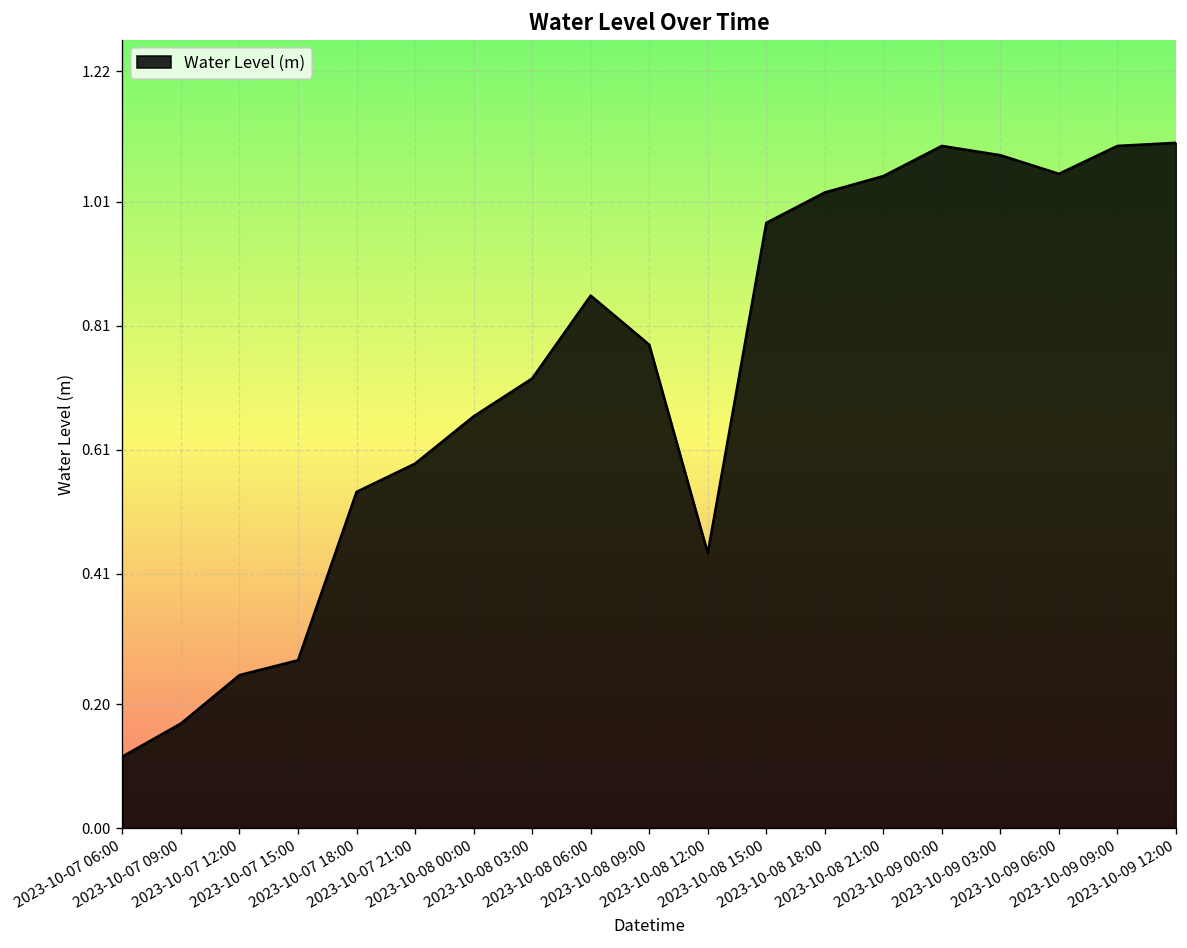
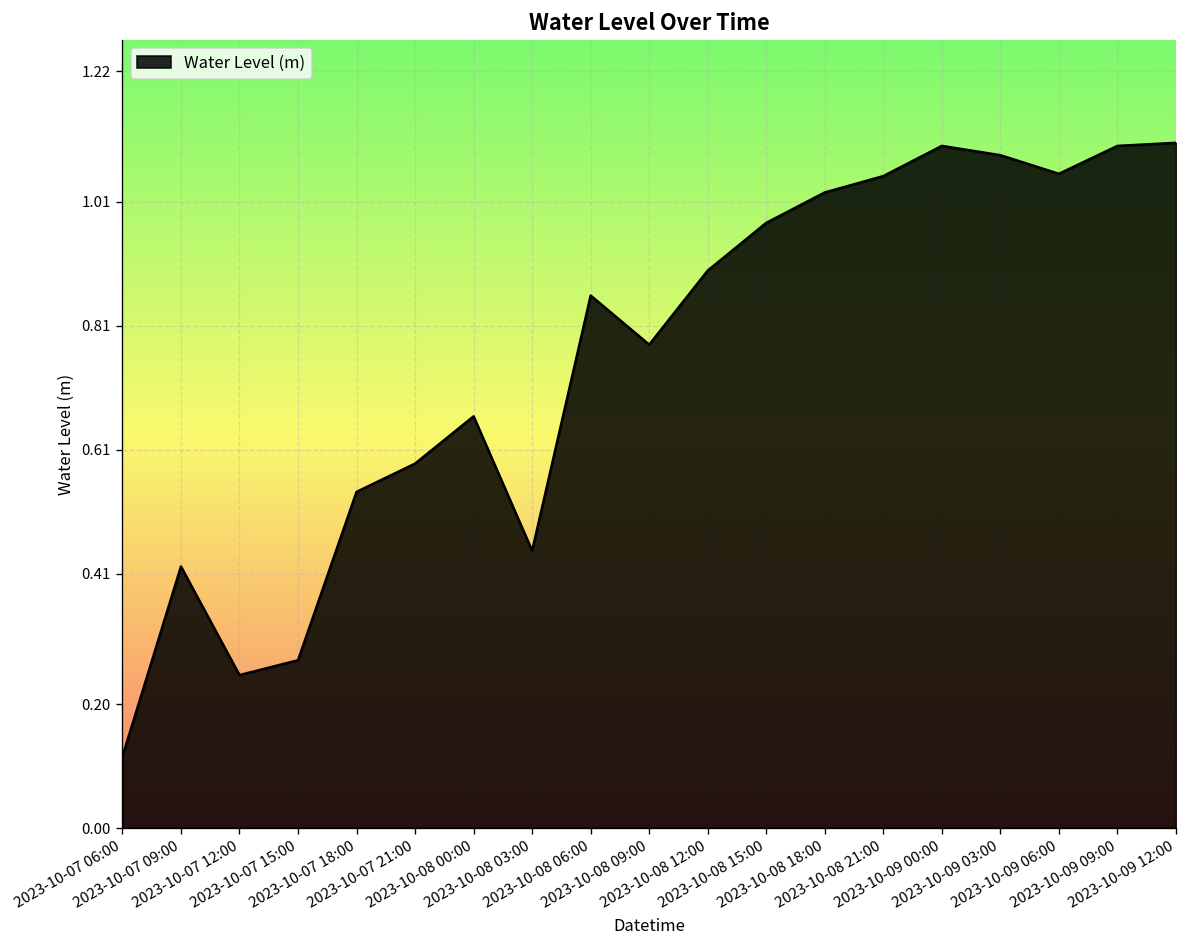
  {
    "2023-10-07 06:00": 0.12,
-   "2023-10-07 09:00": 0.17,
+   "2023-10-07 09:00": 0.42,
    "2023-10-07 12:00": 0.25,
    "2023-10-07 15:00": 0.27,
    "2023-10-07 18:00": 0.54,
    "2023-10-07 21:00": 0.59,
    "2023-10-08 00:00": 0.66,
-   "2023-10-08 03:00": 0.72,
+   "2023-10-08 03:00": 0.45,
    "2023-10-08 06:00": 0.86,
    "2023-10-08 09:00": 0.78,
-   "2023-10-08 12:00": 0.44,
+   "2023-10-08 12:00": 0.90,
    "2023-10-08 15:00": 0.98,
    "2023-10-08 18:00": 1.02,
    "2023-10-08 21:00": 1.05,
    "2023-10-09 00:00": 1.10,
    "2023-10-09 03:00": 1.09,
    "2023-10-09 06:00": 1.06,
    "2023-10-09 09:00": 1.10,
    "2023-10-09 12:00": 1.11
  }
